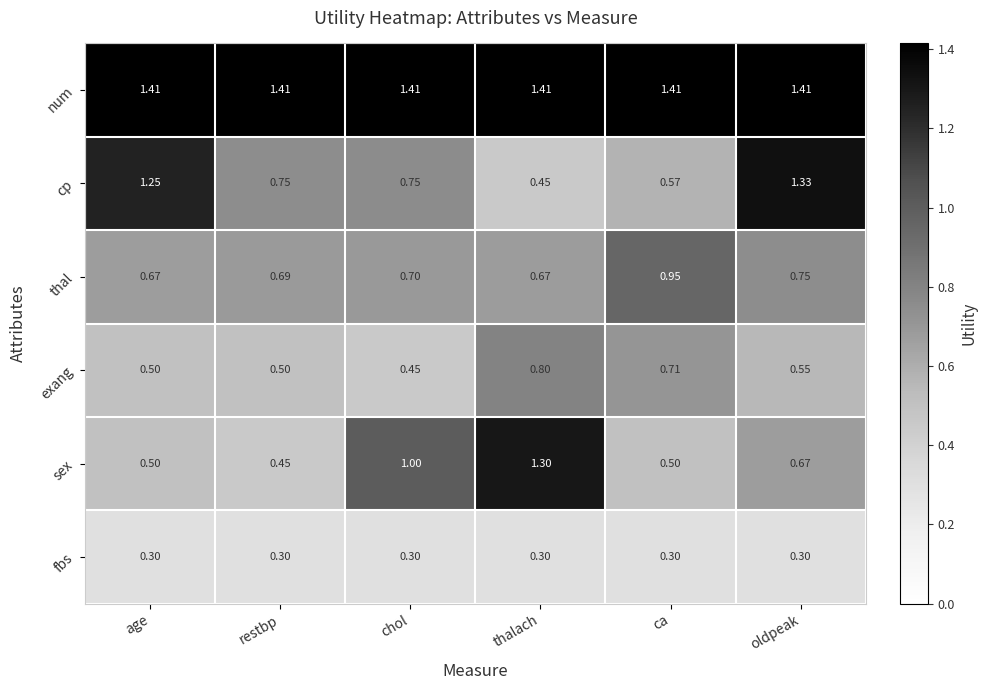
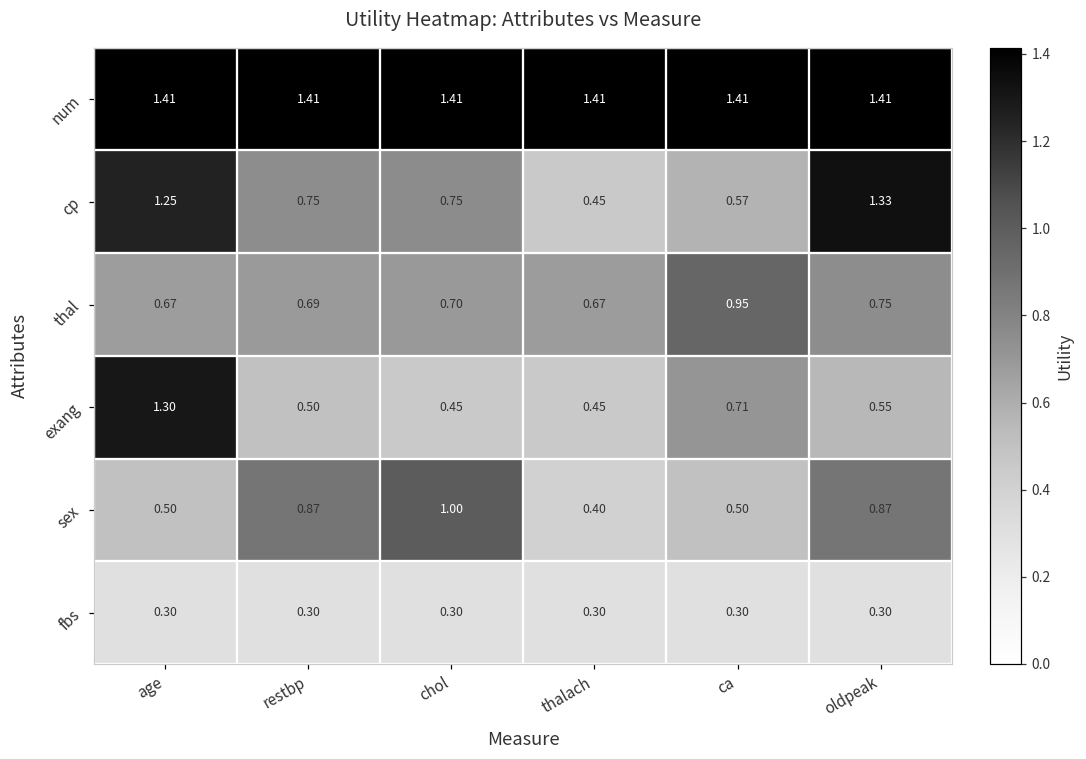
  {
    "num": {
      "age": 1.41,
      "restbp": 1.41,
      "chol": 1.41,
      "thalach": 1.41,
      "ca": 1.41,
      "oldpeak": 1.41
    },
    "cp": {
      "age": 1.25,
      "restbp": 0.75,
      "chol": 0.75,
      "thalach": 0.45,
      "ca": 0.57,
      "oldpeak": 1.33
    },
    "thal": {
      "age": 0.67,
      "restbp": 0.69,
      "chol": 0.70,
      "thalach": 0.67,
      "ca": 0.95,
      "oldpeak": 0.75
    },
    "exang": {
-     "age": 0.50,
+     "age": 1.30,
      "restbp": 0.50,
      "chol": 0.45,
-     "thalach": 0.80,
+     "thalach": 0.45,
      "ca": 0.71,
      "oldpeak": 0.55
    },
    "sex": {
      "age": 0.50,
-     "restbp": 0.45,
+     "restbp": 0.87,
      "chol": 1.00,
-     "thalach": 1.30,
+     "thalach": 0.40,
      "ca": 0.50,
-     "oldpeak": 0.67
+     "oldpeak": 0.87
    },
    "fbs": {
      "age": 0.30,
      "restbp": 0.30,
      "chol": 0.30,
      "thalach": 0.30,
      "ca": 0.30,
      "oldpeak": 0.30
    }
  }
